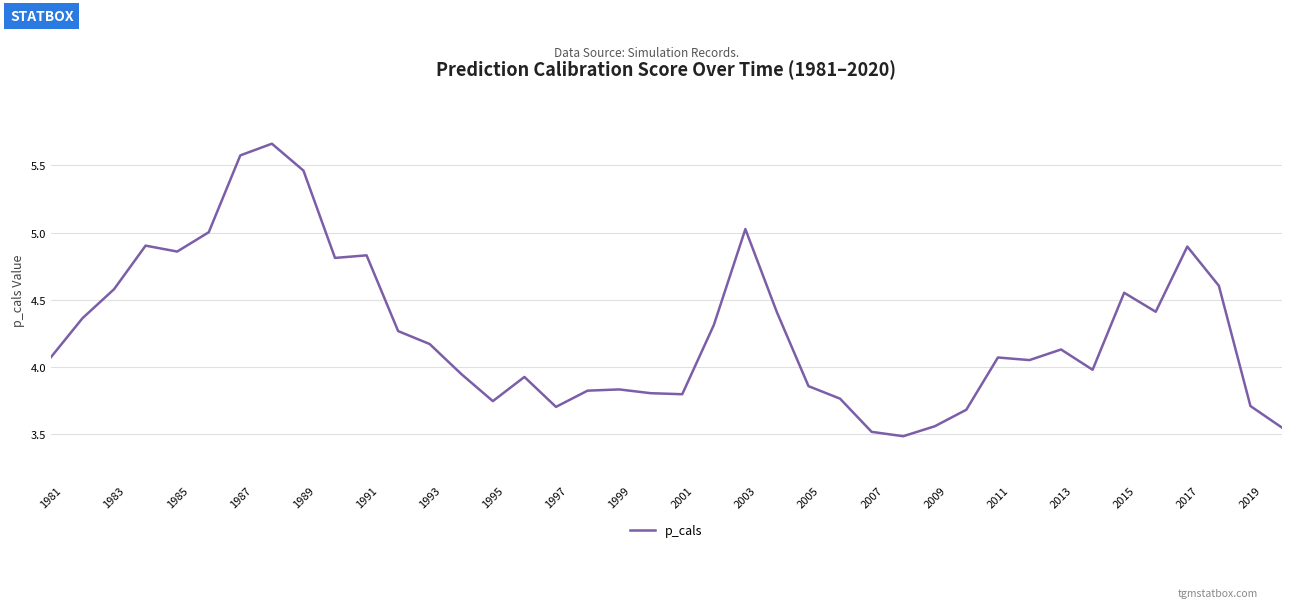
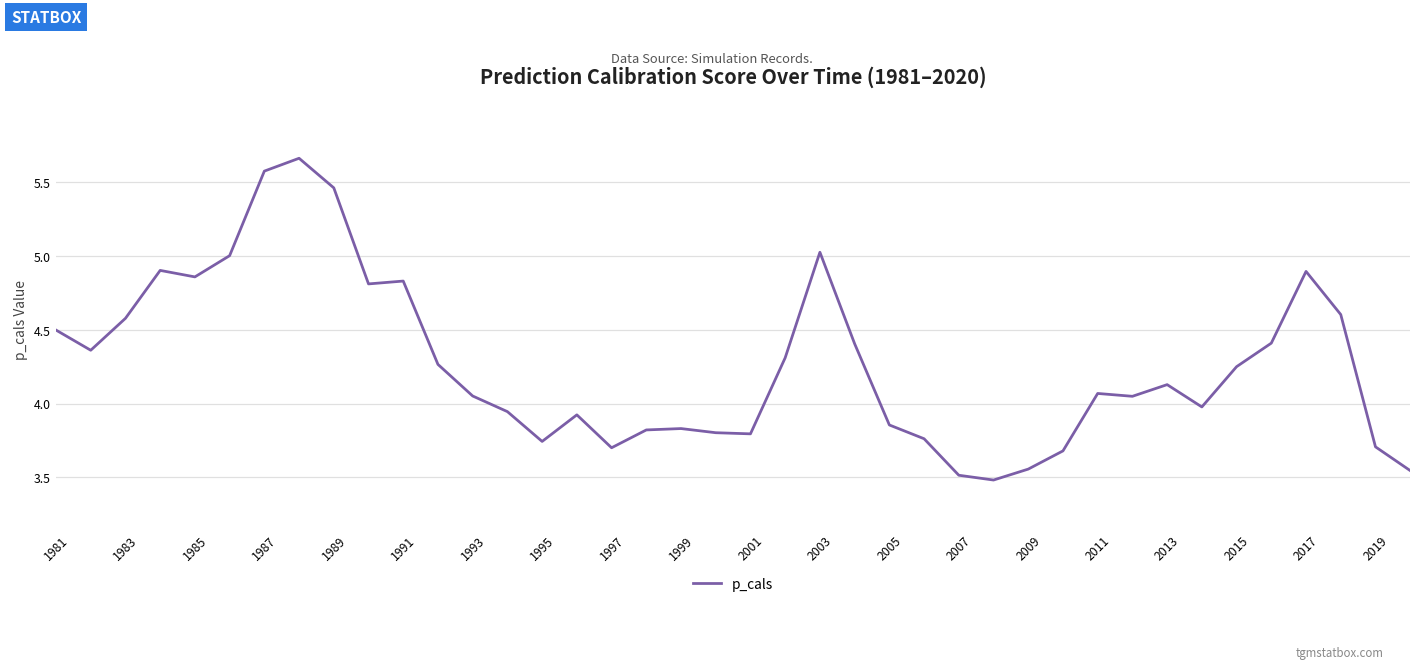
  {
-   "1981": 4.07,
+   "1981": 4.50,
    "1983": 4.58,
    "1985": 4.86,
    "1987": 5.58,
    "1989": 5.46,
    "1991": 4.83,
-   "1993": 4.17,
+   "1993": 4.05,
    "1995": 3.74,
    "1997": 3.70,
    "1999": 3.83,
    "2001": 3.79,
    "2003": 5.03,
    "2005": 3.85,
    "2007": 3.51,
    "2009": 3.56,
    "2011": 4.07,
    "2013": 4.13,
-   "2015": 4.55,
+   "2015": 4.25,
    "2017": 4.90,
    "2019": 3.71
  }
